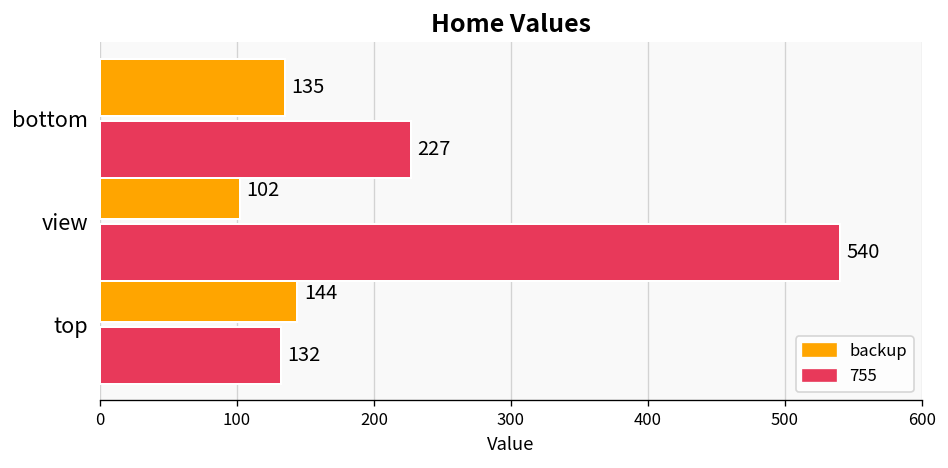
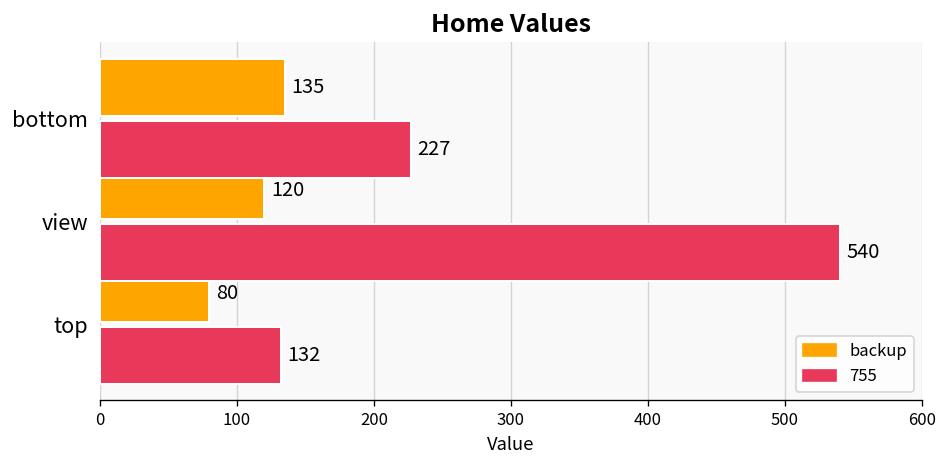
  {
    "backup": {
      "bottom": 135,
-     "view": 102,
-     "top": 144
+     "view": 120,
+     "top": 80
    },
    "755": {
      "bottom": 227,
      "view": 540,
      "top": 132
    }
  }
